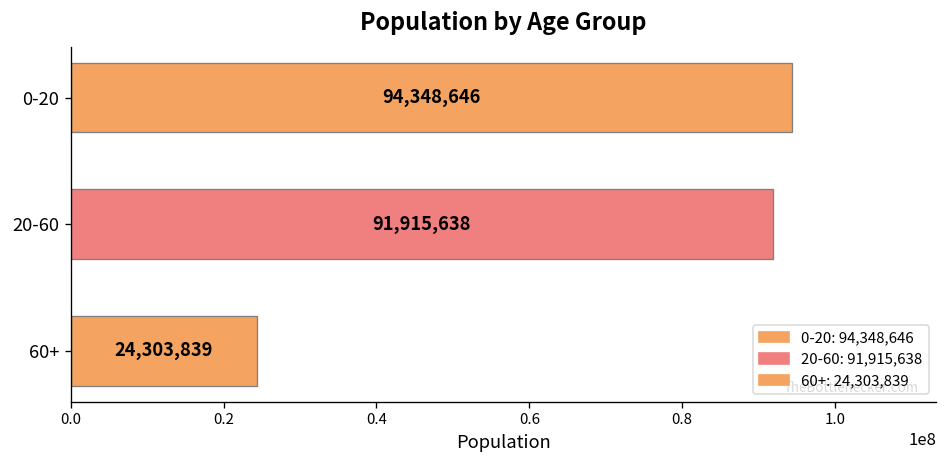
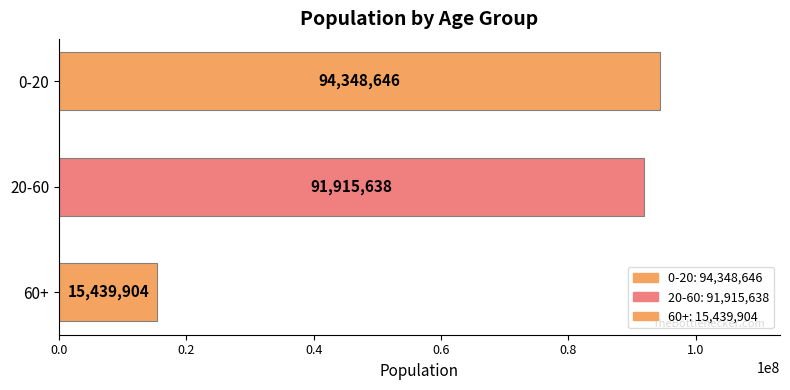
  {
    "0-20": "94,348,646",
    "20-60": "91,915,638",
-   "60+": "24,303,839"
+   "60+": "15,439,904"
  }
